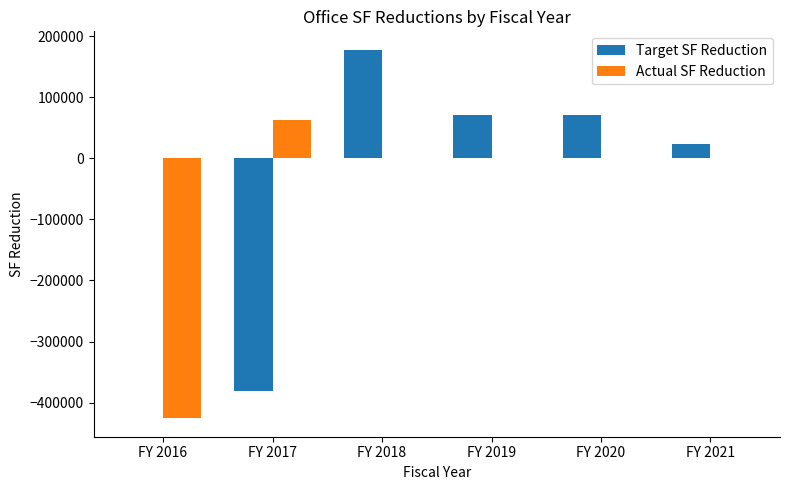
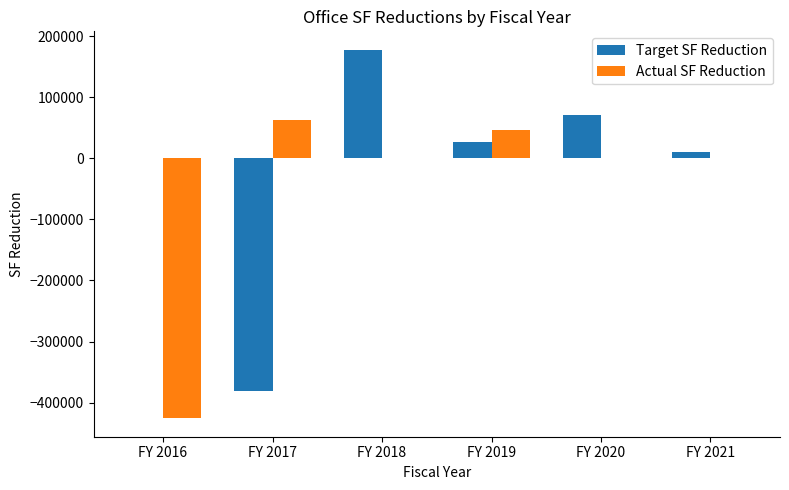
  {
    "Target SF Reduction": {
      "FY 2016": 0,
      "FY 2017": -380000,
      "FY 2018": 180000,
-     "FY 2019": 70000,
+     "FY 2019": 30000,
      "FY 2020": 70000,
-     "FY 2021": 20000
+     "FY 2021": 10000
    },
    "Actual SF Reduction": {
      "FY 2016": -430000,
      "FY 2017": 60000,
      "FY 2018": 0,
-     "FY 2019": 0,
+     "FY 2019": 50000,
      "FY 2020": 0,
      "FY 2021": 0
    }
  }
